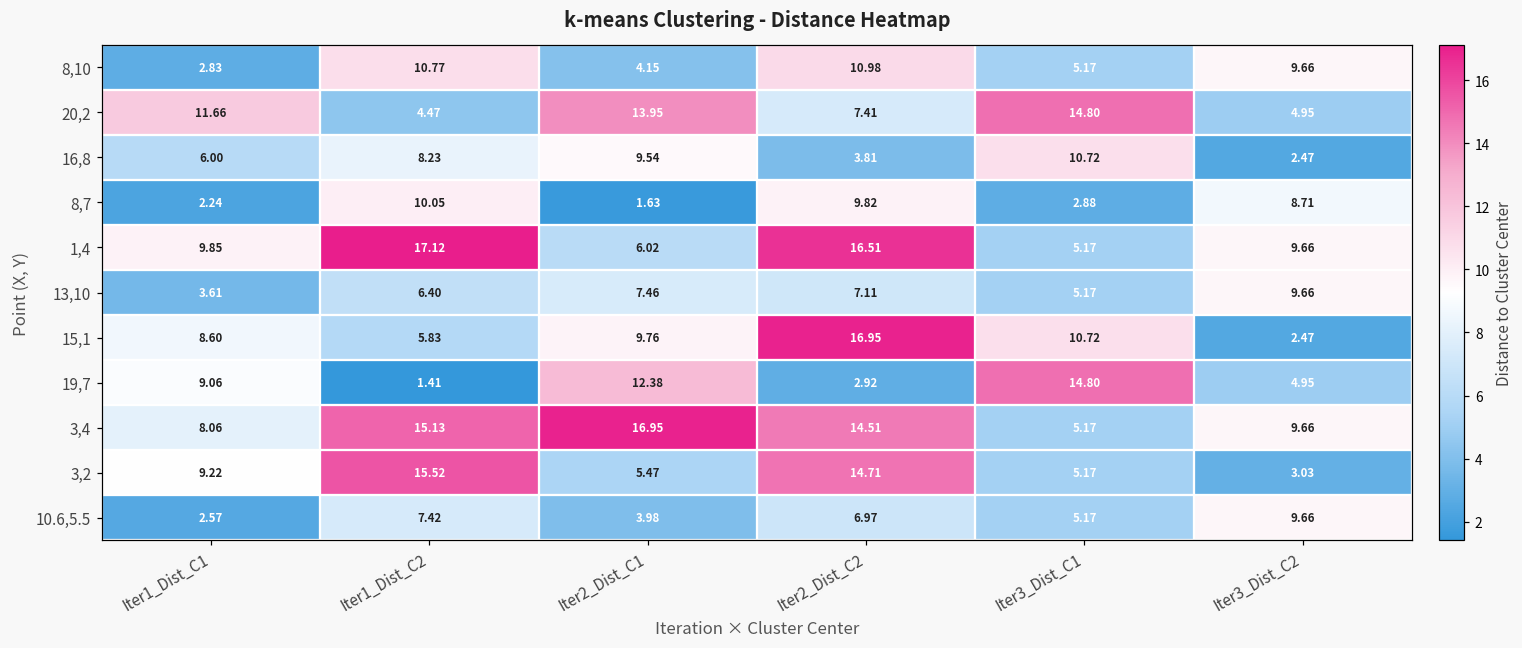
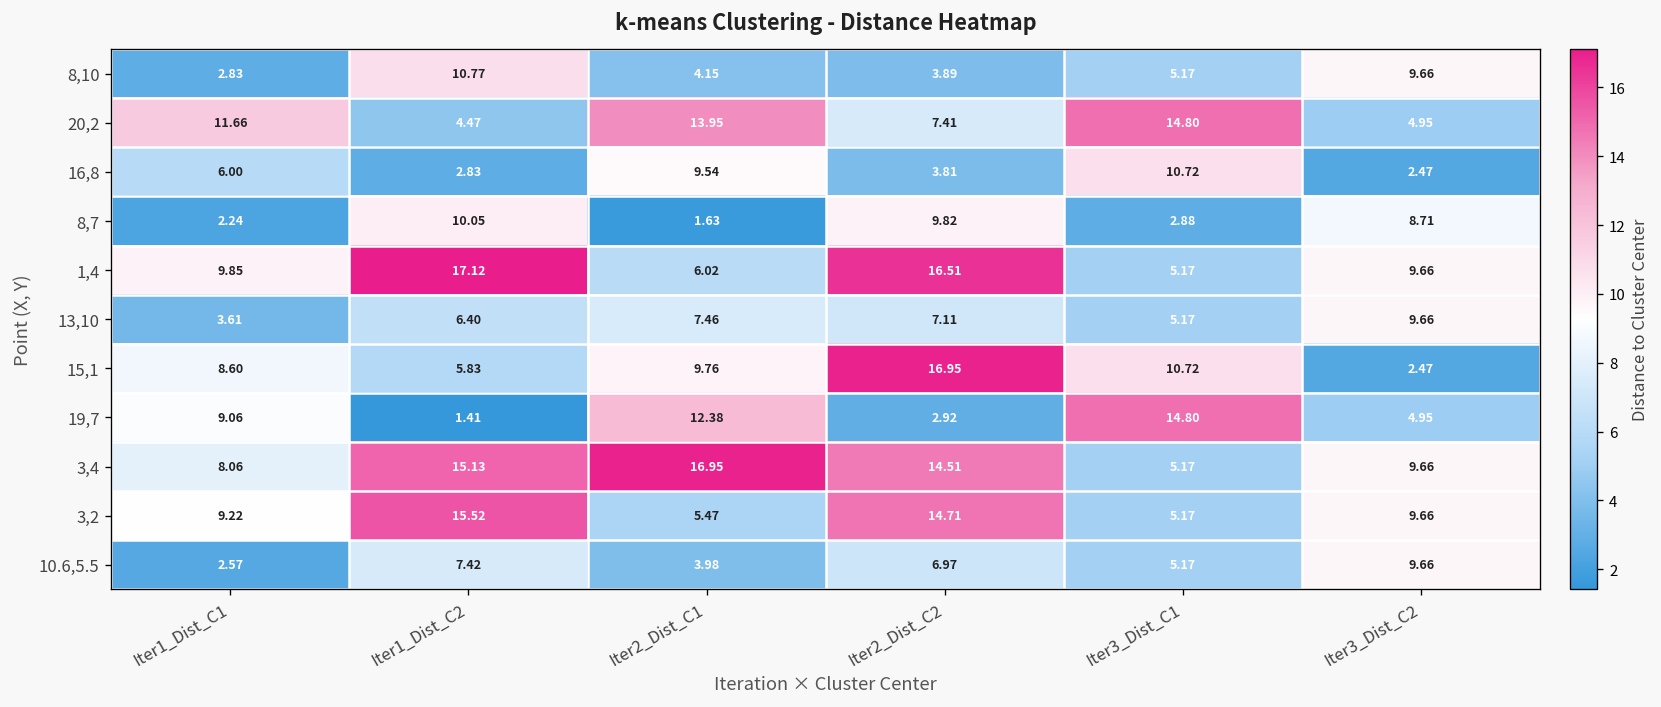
  {
    "8,10": {
      "Iter1_Dist_C1": 2.83,
      "Iter1_Dist_C2": 10.77,
      "Iter2_Dist_C1": 4.15,
-     "Iter2_Dist_C2": 10.98,
+     "Iter2_Dist_C2": 3.89,
      "Iter3_Dist_C1": 5.17,
      "Iter3_Dist_C2": 9.66
    },
    "20,2": {
      "Iter1_Dist_C1": 11.66,
      "Iter1_Dist_C2": 4.47,
      "Iter2_Dist_C1": 13.95,
      "Iter2_Dist_C2": 7.41,
      "Iter3_Dist_C1": 14.80,
      "Iter3_Dist_C2": 4.95
    },
    "16,8": {
      "Iter1_Dist_C1": 6.00,
-     "Iter1_Dist_C2": 8.23,
+     "Iter1_Dist_C2": 2.83,
      "Iter2_Dist_C1": 9.54,
      "Iter2_Dist_C2": 3.81,
      "Iter3_Dist_C1": 10.72,
      "Iter3_Dist_C2": 2.47
    },
    "8,7": {
      "Iter1_Dist_C1": 2.24,
      "Iter1_Dist_C2": 10.05,
      "Iter2_Dist_C1": 1.63,
      "Iter2_Dist_C2": 9.82,
      "Iter3_Dist_C1": 2.88,
      "Iter3_Dist_C2": 8.71
    },
    "1,4": {
      "Iter1_Dist_C1": 9.85,
      "Iter1_Dist_C2": 17.12,
      "Iter2_Dist_C1": 6.02,
      "Iter2_Dist_C2": 16.51,
      "Iter3_Dist_C1": 5.17,
      "Iter3_Dist_C2": 9.66
    },
    "13,10": {
      "Iter1_Dist_C1": 3.61,
      "Iter1_Dist_C2": 6.40,
      "Iter2_Dist_C1": 7.46,
      "Iter2_Dist_C2": 7.11,
      "Iter3_Dist_C1": 5.17,
      "Iter3_Dist_C2": 9.66
    },
    "15,1": {
      "Iter1_Dist_C1": 8.60,
      "Iter1_Dist_C2": 5.83,
      "Iter2_Dist_C1": 9.76,
      "Iter2_Dist_C2": 16.95,
      "Iter3_Dist_C1": 10.72,
      "Iter3_Dist_C2": 2.47
    },
    "19,7": {
      "Iter1_Dist_C1": 9.06,
      "Iter1_Dist_C2": 1.41,
      "Iter2_Dist_C1": 12.38,
      "Iter2_Dist_C2": 2.92,
      "Iter3_Dist_C1": 14.80,
      "Iter3_Dist_C2": 4.95
    },
    "3,4": {
      "Iter1_Dist_C1": 8.06,
      "Iter1_Dist_C2": 15.13,
      "Iter2_Dist_C1": 16.95,
      "Iter2_Dist_C2": 14.51,
      "Iter3_Dist_C1": 5.17,
      "Iter3_Dist_C2": 9.66
    },
    "3,2": {
      "Iter1_Dist_C1": 9.22,
      "Iter1_Dist_C2": 15.52,
      "Iter2_Dist_C1": 5.47,
      "Iter2_Dist_C2": 14.71,
      "Iter3_Dist_C1": 5.17,
-     "Iter3_Dist_C2": 3.03
+     "Iter3_Dist_C2": 9.66
    },
    "10.6,5.5": {
      "Iter1_Dist_C1": 2.57,
      "Iter1_Dist_C2": 7.42,
      "Iter2_Dist_C1": 3.98,
      "Iter2_Dist_C2": 6.97,
      "Iter3_Dist_C1": 5.17,
      "Iter3_Dist_C2": 9.66
    }
  }
